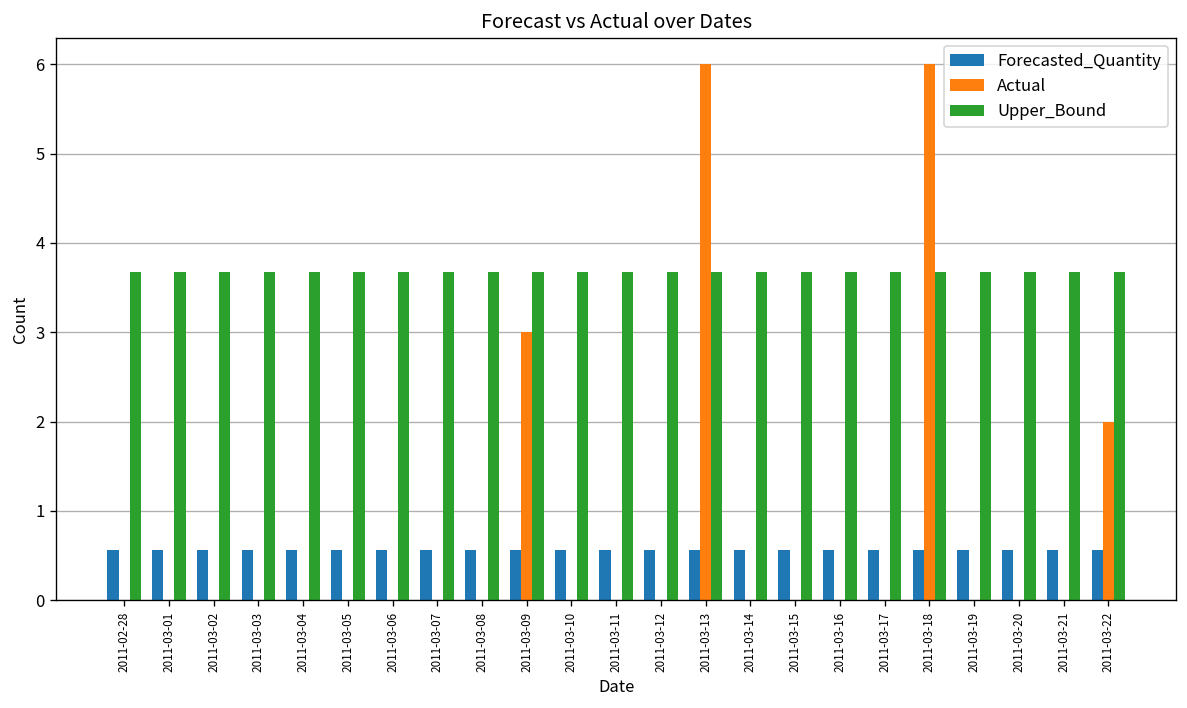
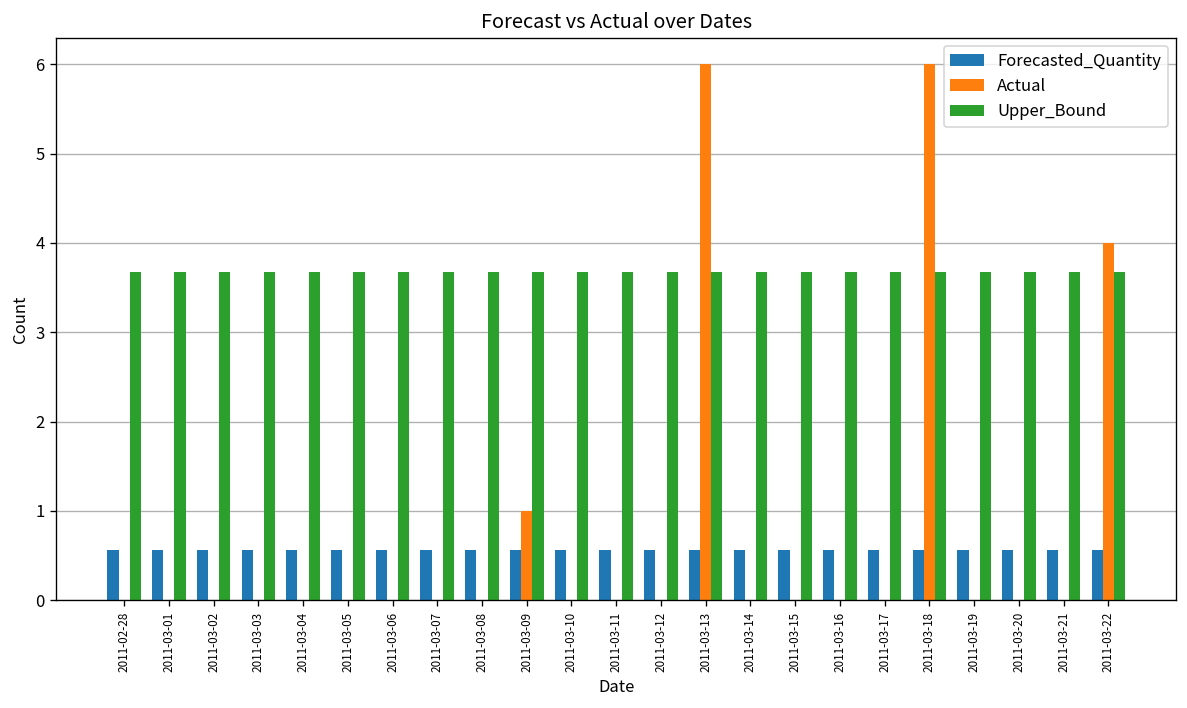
  {
    "Forecasted_Quantity": {
      "2011-02-28": 0.6,
      "2011-03-01": 0.6,
      "2011-03-02": 0.6,
      "2011-03-03": 0.6,
      "2011-03-04": 0.6,
      "2011-03-05": 0.6,
      "2011-03-06": 0.6,
      "2011-03-07": 0.6,
      "2011-03-08": 0.6,
      "2011-03-09": 0.6,
      "2011-03-10": 0.6,
      "2011-03-11": 0.6,
      "2011-03-12": 0.6,
      "2011-03-13": 0.6,
      "2011-03-14": 0.6,
      "2011-03-15": 0.6,
      "2011-03-16": 0.6,
      "2011-03-17": 0.6,
      "2011-03-18": 0.6,
      "2011-03-19": 0.6,
      "2011-03-20": 0.6,
      "2011-03-21": 0.6,
      "2011-03-22": 0.6
    },
    "Actual": {
      "2011-02-28": 0,
      "2011-03-01": 0,
      "2011-03-02": 0,
      "2011-03-03": 0,
      "2011-03-04": 0,
      "2011-03-05": 0,
      "2011-03-06": 0,
      "2011-03-07": 0,
      "2011-03-08": 0,
-     "2011-03-09": 3,
+     "2011-03-09": 1,
      "2011-03-10": 0,
      "2011-03-11": 0,
      "2011-03-12": 0,
      "2011-03-13": 6,
      "2011-03-14": 0,
      "2011-03-15": 0,
      "2011-03-16": 0,
      "2011-03-17": 0,
      "2011-03-18": 6,
      "2011-03-19": 0,
      "2011-03-20": 0,
      "2011-03-21": 0,
-     "2011-03-22": 2
+     "2011-03-22": 4
    },
    "Upper_Bound": {
      "2011-02-28": 3.7,
      "2011-03-01": 3.7,
      "2011-03-02": 3.7,
      "2011-03-03": 3.7,
      "2011-03-04": 3.7,
      "2011-03-05": 3.7,
      "2011-03-06": 3.7,
      "2011-03-07": 3.7,
      "2011-03-08": 3.7,
      "2011-03-09": 3.7,
      "2011-03-10": 3.7,
      "2011-03-11": 3.7,
      "2011-03-12": 3.7,
      "2011-03-13": 3.7,
      "2011-03-14": 3.7,
      "2011-03-15": 3.7,
      "2011-03-16": 3.7,
      "2011-03-17": 3.7,
      "2011-03-18": 3.7,
      "2011-03-19": 3.7,
      "2011-03-20": 3.7,
      "2011-03-21": 3.7,
      "2011-03-22": 3.7
    }
  }
